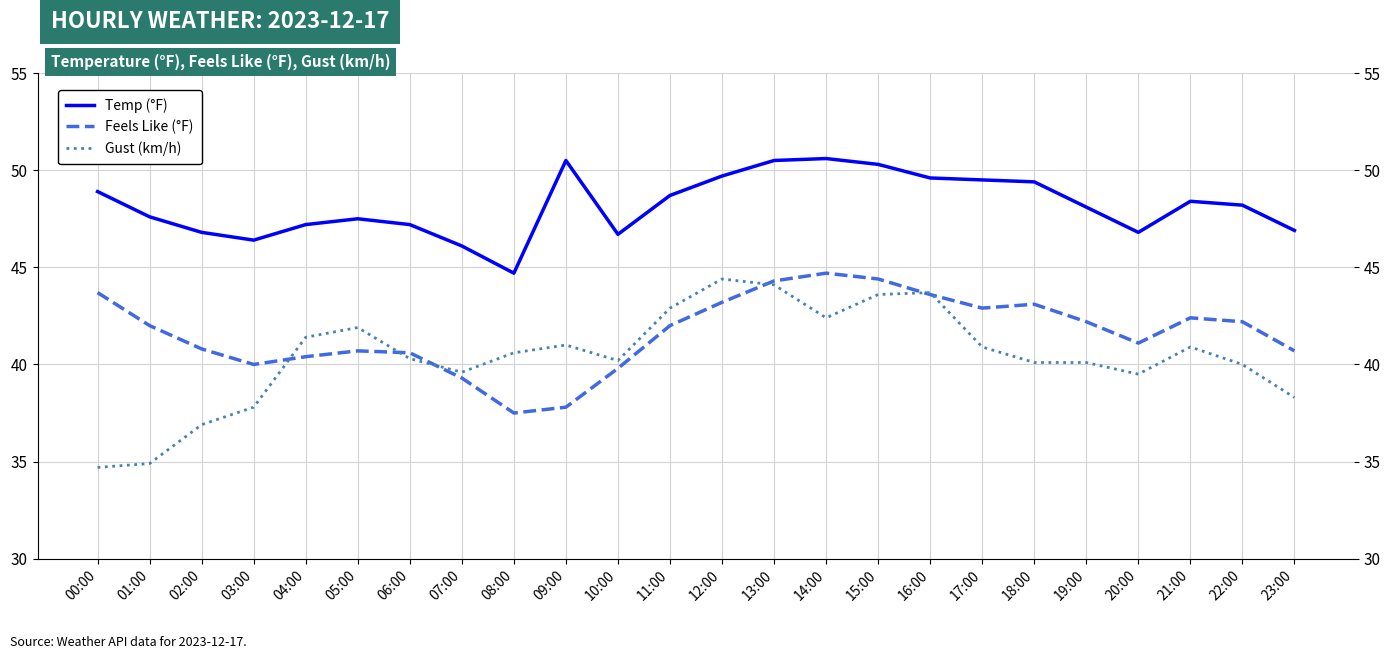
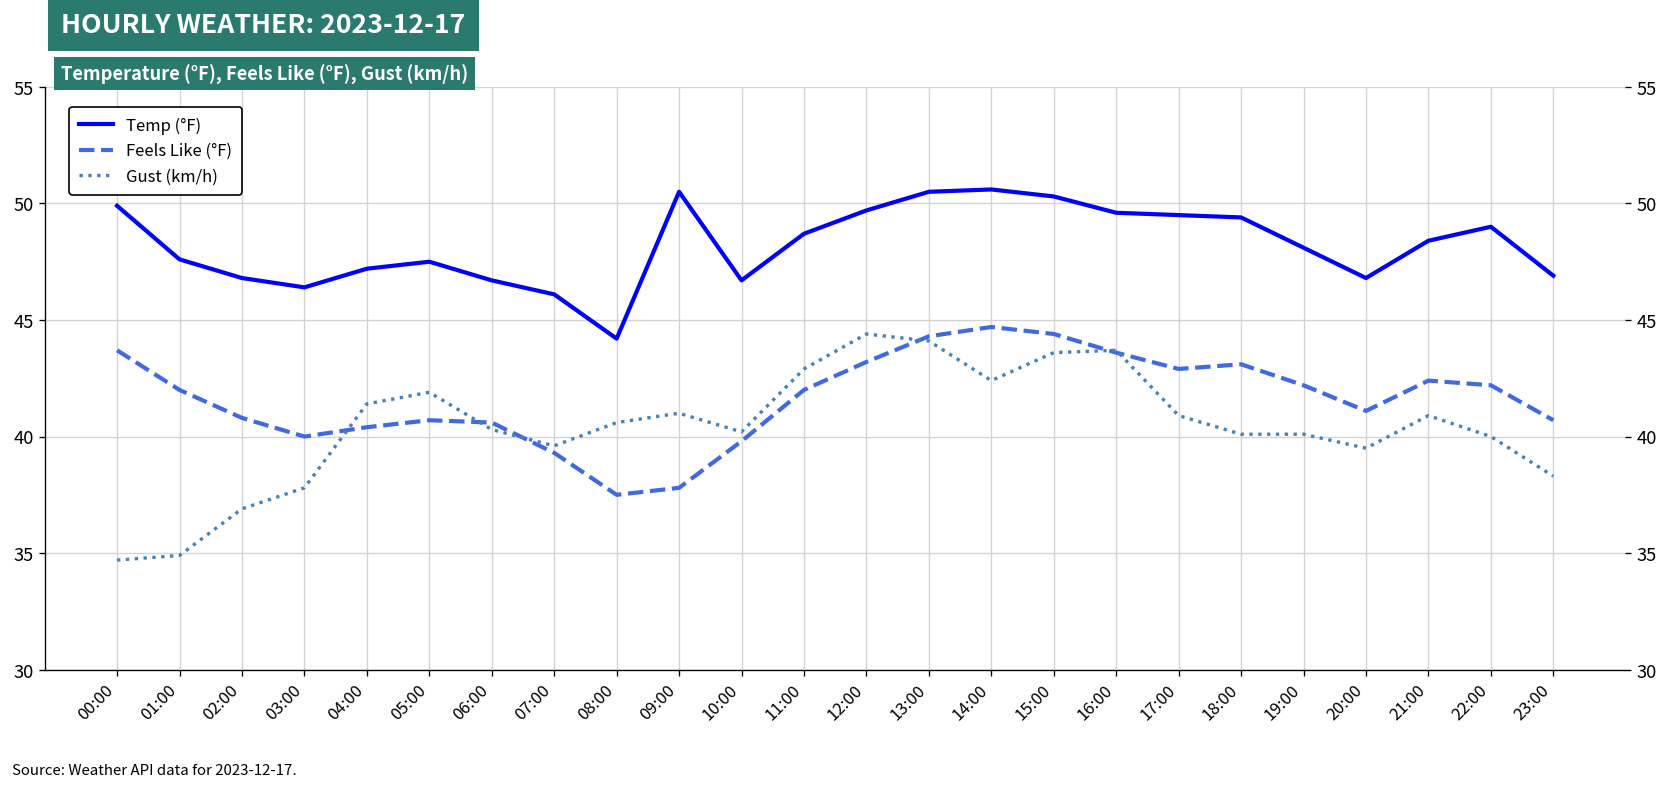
  {
    "Temp (°F)": {
-     "00:00": 48.9,
+     "00:00": 49.9,
      "01:00": 47.6,
      "02:00": 46.8,
      "03:00": 46.4,
      "04:00": 47.2,
      "05:00": 47.5,
-     "06:00": 47.2,
+     "06:00": 46.7,
      "07:00": 46.1,
-     "08:00": 44.7,
+     "08:00": 44.2,
      "09:00": 50.5,
      "10:00": 46.7,
      "11:00": 48.7,
      "12:00": 49.7,
      "13:00": 50.5,
      "14:00": 50.6,
      "15:00": 50.3,
      "16:00": 49.6,
      "17:00": 49.5,
      "18:00": 49.4,
      "19:00": 48.1,
      "20:00": 46.8,
      "21:00": 48.4,
-     "22:00": 48.2,
+     "22:00": 49.0,
      "23:00": 46.9
    }
  }
